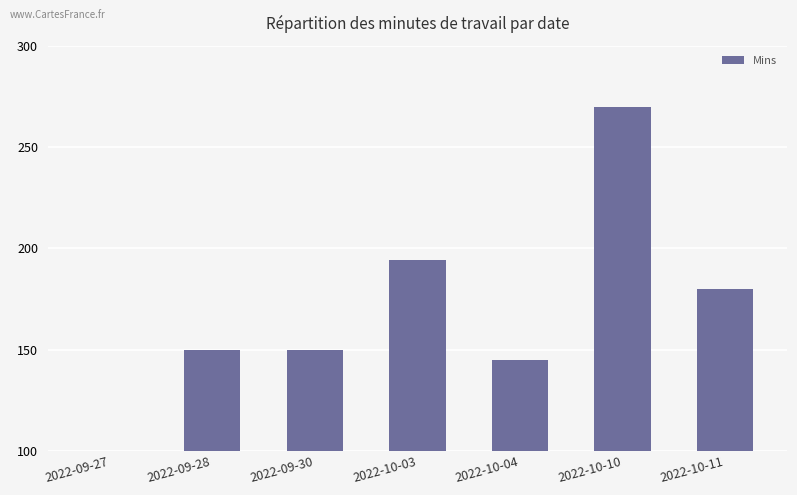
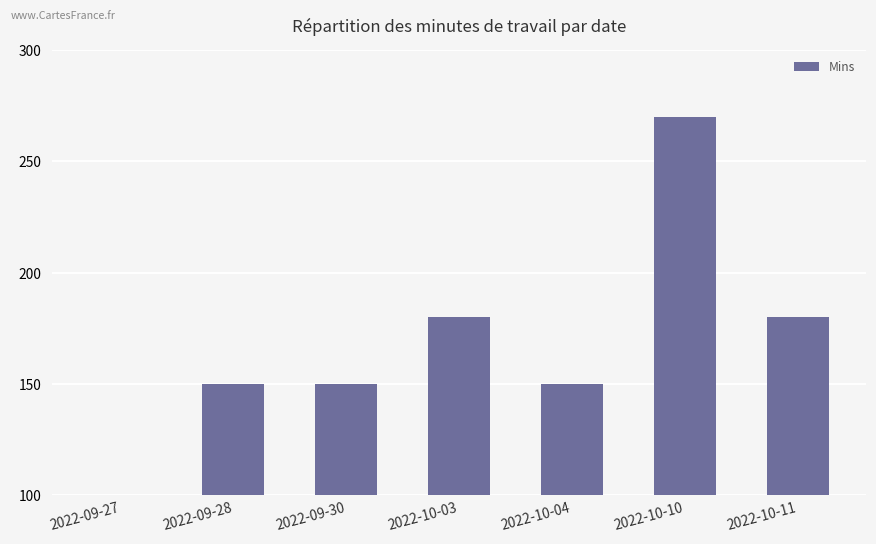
  {
    "2022-09-28": 150,
    "2022-09-30": 150,
-   "2022-10-03": 194,
-   "2022-10-04": 145,
+   "2022-10-03": 180,
+   "2022-10-04": 150,
    "2022-10-10": 270,
    "2022-10-11": 180
  }
